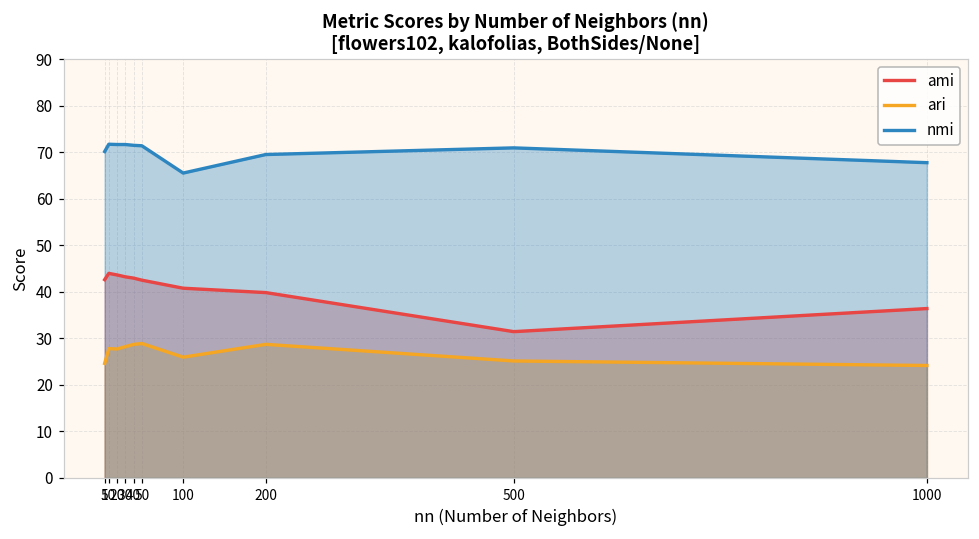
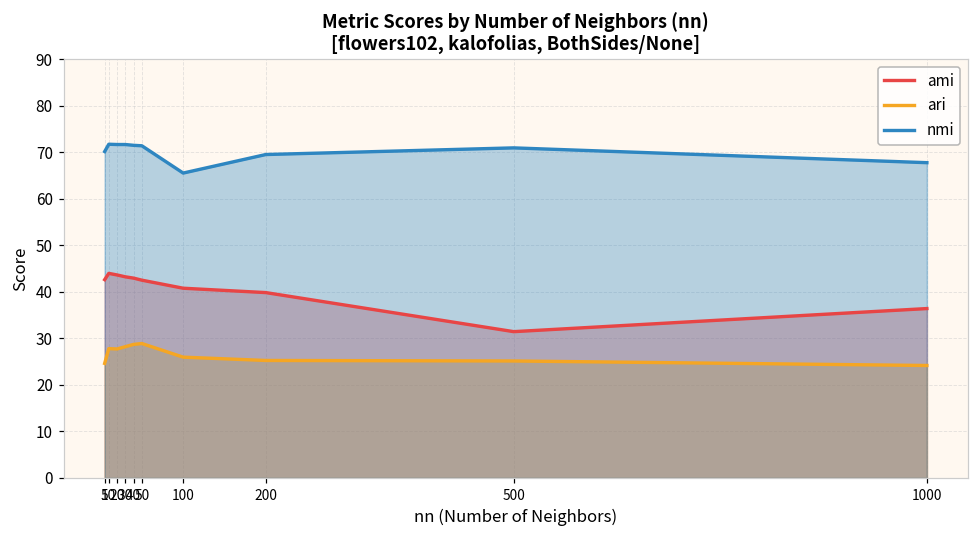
  {
    "ami": {
      "100": 41,
      "200": 40,
      "500": 31,
      "1000": 36
    },
    "ari": {
      "100": 26,
-     "200": 29,
+     "200": 25,
      "500": 25,
      "1000": 24
    },
    "nmi": {
      "100": 66,
      "200": 69,
      "500": 71,
      "1000": 68
    }
  }
